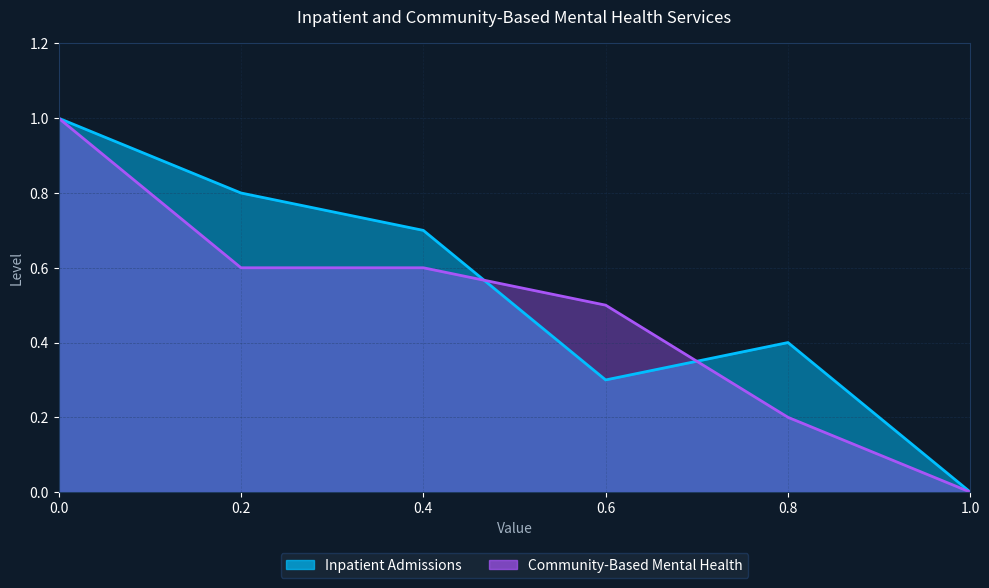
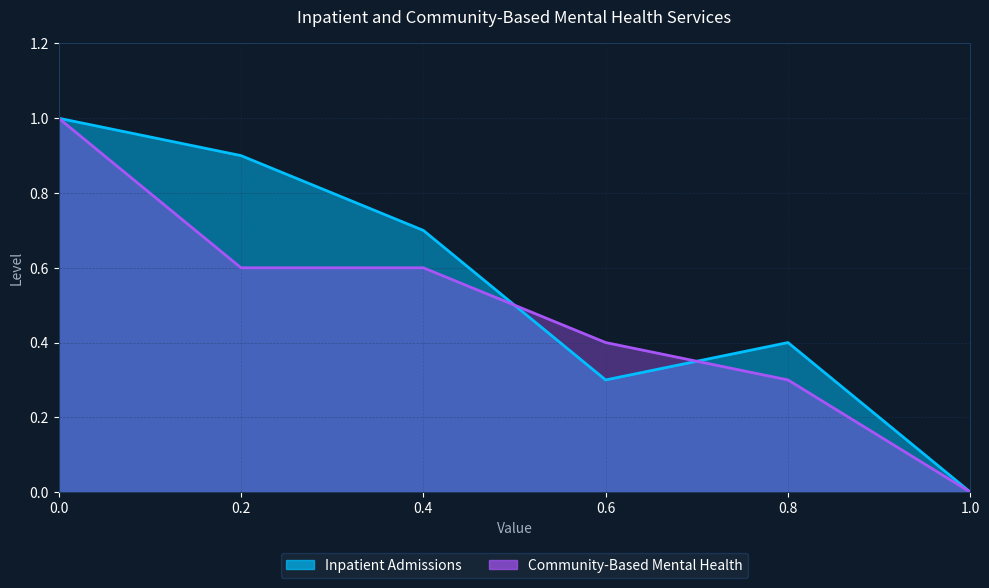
  {
    "Inpatient Admissions": {
-     "0.2": 0.8,
+     "0.2": 0.9,
      "0.4": 0.7,
      "0.6": 0.3,
      "0.8": 0.4
    },
    "Community-Based Mental Health": {
      "0.2": 0.6,
      "0.4": 0.6,
-     "0.6": 0.5,
-     "0.8": 0.2
+     "0.6": 0.4,
+     "0.8": 0.3
    }
  }
